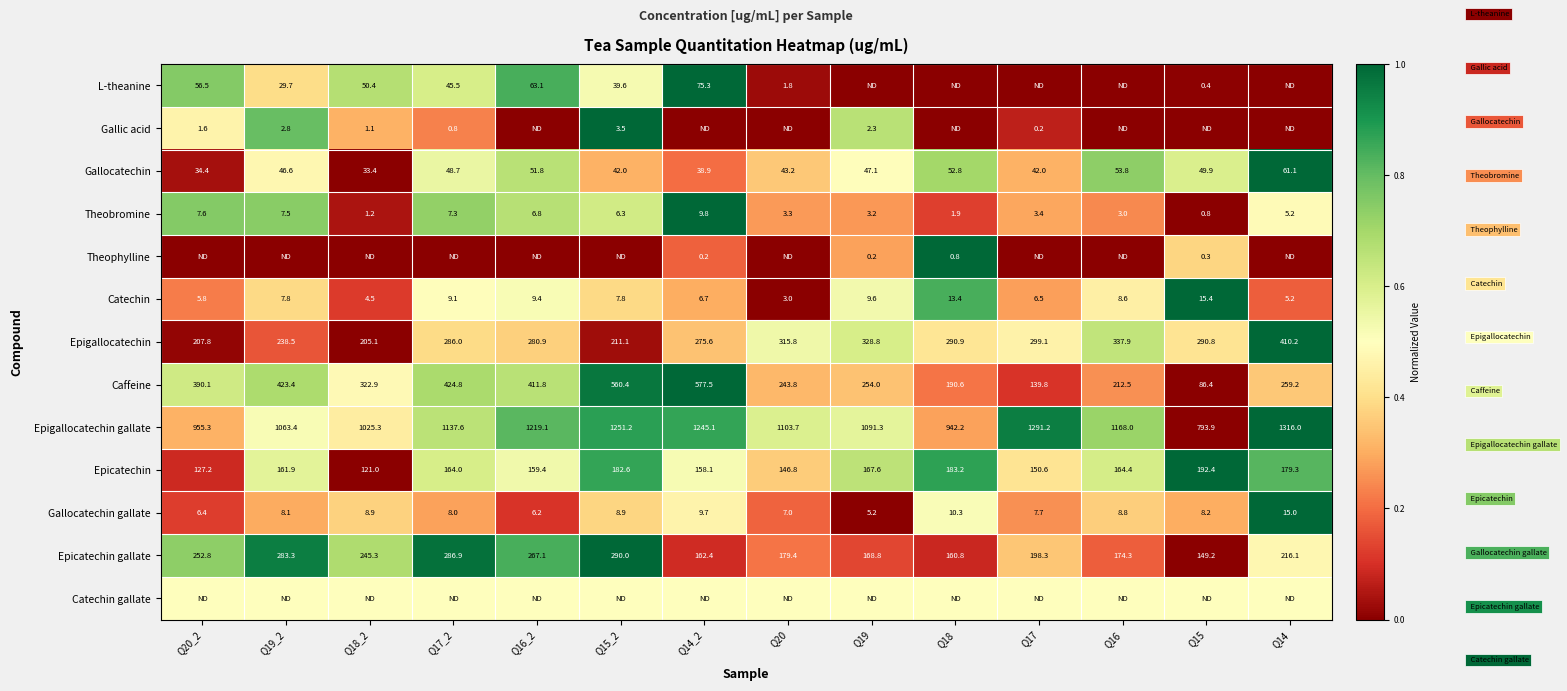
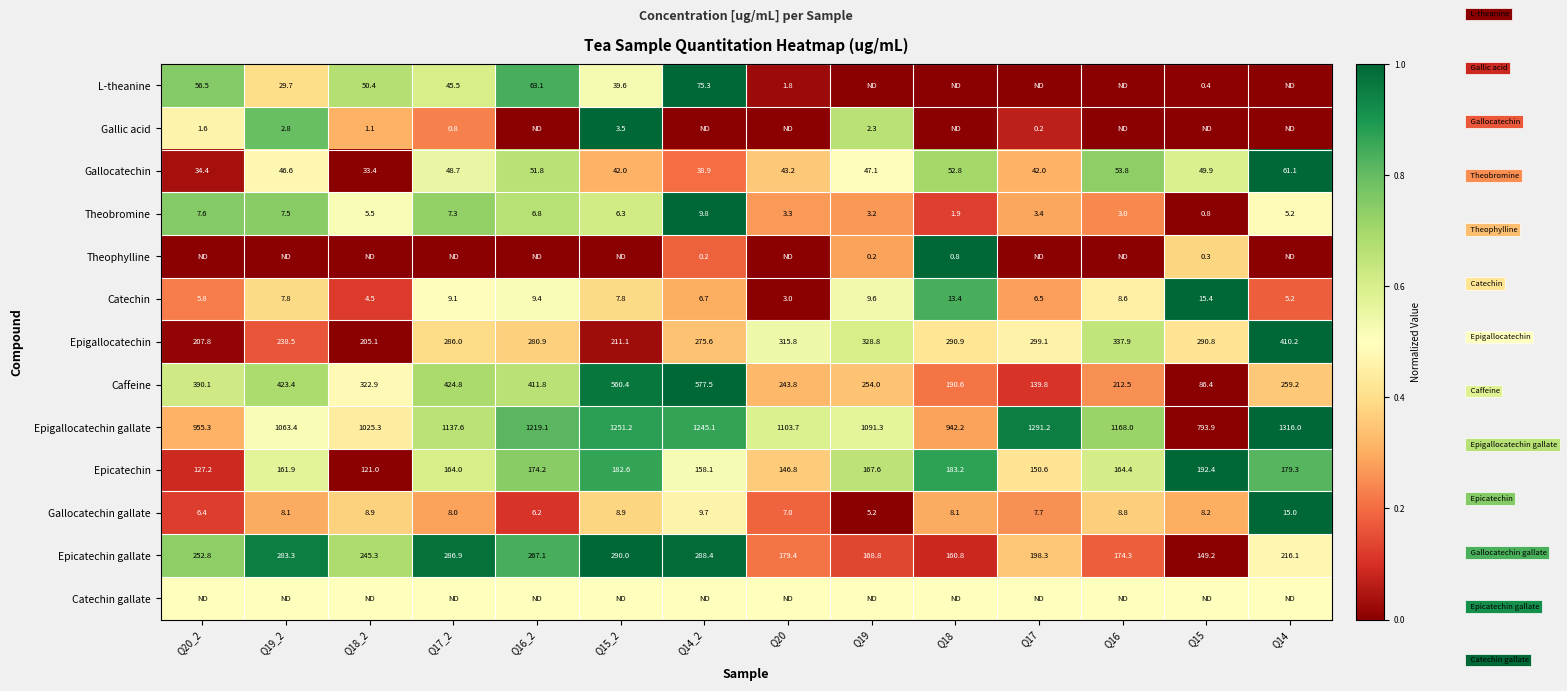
  {
    "L-theanine": {
      "Q20_2": 56.5,
      "Q19_2": 29.7,
      "Q18_2": 50.4,
      "Q17_2": 45.5,
      "Q16_2": 63.1,
      "Q15_2": 39.6,
      "Q14_2": 75.3,
      "Q20": 1.8,
      "Q15": 0.4
    },
    "Gallic acid": {
      "Q20_2": 1.6,
      "Q19_2": 2.8,
      "Q18_2": 1.1,
      "Q17_2": 0.8,
      "Q15_2": 3.5,
      "Q19": 2.3,
      "Q17": 0.2
    },
    "Gallocatechin": {
      "Q20_2": 34.4,
      "Q19_2": 46.6,
      "Q18_2": 33.4,
      "Q17_2": 48.7,
      "Q16_2": 51.8,
      "Q15_2": 42.0,
      "Q14_2": 38.9,
      "Q20": 43.2,
      "Q19": 47.1,
      "Q18": 52.8,
      "Q17": 42.0,
      "Q16": 53.8,
      "Q15": 49.9,
      "Q14": 61.1
    },
    "Theobromine": {
      "Q20_2": 7.6,
      "Q19_2": 7.5,
-     "Q18_2": 1.2,
+     "Q18_2": 5.5,
      "Q17_2": 7.3,
      "Q16_2": 6.8,
      "Q15_2": 6.3,
      "Q14_2": 9.8,
      "Q20": 3.3,
      "Q19": 3.2,
      "Q18": 1.9,
      "Q17": 3.4,
      "Q16": 3.0,
      "Q15": 0.8,
      "Q14": 5.2
    },
    "Theophylline": {
      "Q14_2": 0.2,
      "Q19": 0.2,
      "Q18": 0.8,
      "Q15": 0.3
    },
    "Catechin": {
      "Q20_2": 5.8,
      "Q19_2": 7.8,
      "Q18_2": 4.5,
      "Q17_2": 9.1,
      "Q16_2": 9.4,
      "Q15_2": 7.8,
      "Q14_2": 6.7,
      "Q20": 3.0,
      "Q19": 9.6,
      "Q18": 13.4,
      "Q17": 6.5,
      "Q16": 8.6,
      "Q15": 15.4,
      "Q14": 5.2
    },
    "Epigallocatechin": {
      "Q20_2": 207.8,
      "Q19_2": 238.5,
      "Q18_2": 205.1,
      "Q17_2": 286.0,
      "Q16_2": 280.9,
      "Q15_2": 211.1,
      "Q14_2": 275.6,
      "Q20": 315.8,
      "Q19": 328.8,
      "Q18": 290.9,
      "Q17": 299.1,
      "Q16": 337.9,
      "Q15": 290.8,
      "Q14": 410.2
    },
    "Caffeine": {
      "Q20_2": 390.1,
      "Q19_2": 423.4,
      "Q18_2": 322.9,
      "Q17_2": 424.8,
      "Q16_2": 411.8,
      "Q15_2": 560.4,
      "Q14_2": 577.5,
      "Q20": 243.8,
      "Q19": 254.0,
      "Q18": 190.6,
      "Q17": 139.8,
      "Q16": 212.5,
      "Q15": 86.4,
      "Q14": 259.2
    },
    "Epigallocatechin gallate": {
      "Q20_2": 955.3,
      "Q19_2": 1063.4,
      "Q18_2": 1025.3,
      "Q17_2": 1137.6,
      "Q16_2": 1219.1,
      "Q15_2": 1251.2,
      "Q14_2": 1245.1,
      "Q20": 1103.7,
      "Q19": 1091.3,
      "Q18": 942.2,
      "Q17": 1291.2,
      "Q16": 1168.0,
      "Q15": 793.9,
      "Q14": 1316.0
    },
    "Epicatechin": {
      "Q20_2": 127.2,
      "Q19_2": 161.9,
      "Q18_2": 121.0,
      "Q17_2": 164.0,
-     "Q16_2": 159.4,
+     "Q16_2": 174.2,
      "Q15_2": 182.6,
      "Q14_2": 158.1,
      "Q20": 146.8,
      "Q19": 167.6,
      "Q18": 183.2,
      "Q17": 150.6,
      "Q16": 164.4,
      "Q15": 192.4,
      "Q14": 179.3
    },
    "Gallocatechin gallate": {
      "Q20_2": 6.4,
      "Q19_2": 8.1,
      "Q18_2": 8.9,
      "Q17_2": 8.0,
      "Q16_2": 6.2,
      "Q15_2": 8.9,
      "Q14_2": 9.7,
      "Q20": 7.0,
      "Q19": 5.2,
-     "Q18": 10.3,
+     "Q18": 8.1,
      "Q17": 7.7,
      "Q16": 8.8,
      "Q15": 8.2,
      "Q14": 15.0
    },
    "Epicatechin gallate": {
      "Q20_2": 252.8,
      "Q19_2": 283.3,
      "Q18_2": 245.3,
      "Q17_2": 286.9,
      "Q16_2": 267.1,
      "Q15_2": 290.0,
-     "Q14_2": 162.4,
+     "Q14_2": 288.4,
      "Q20": 179.4,
      "Q19": 168.8,
      "Q18": 160.8,
      "Q17": 198.3,
      "Q16": 174.3,
      "Q15": 149.2,
      "Q14": 216.1
    }
  }
